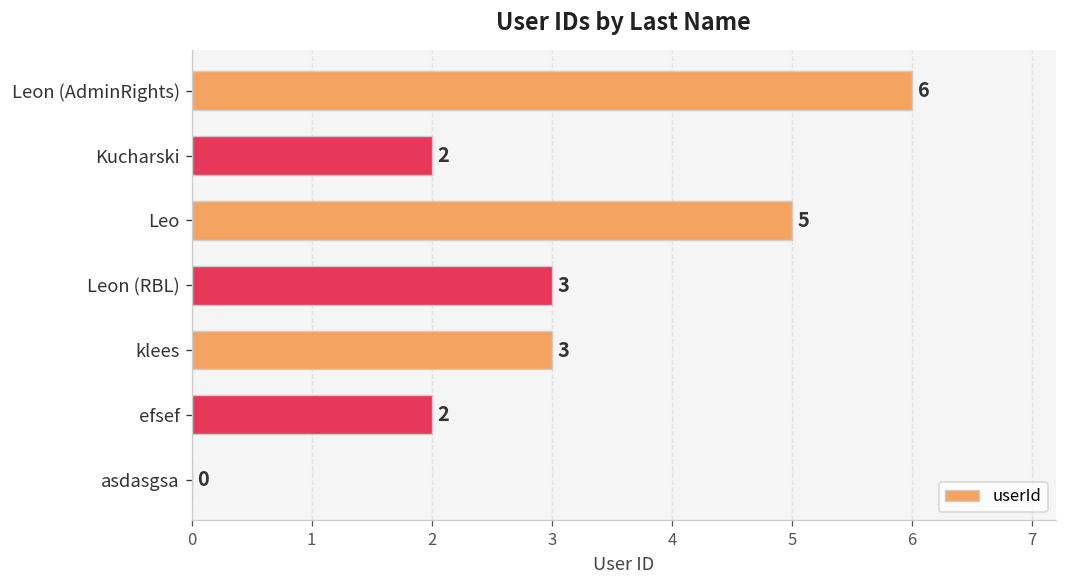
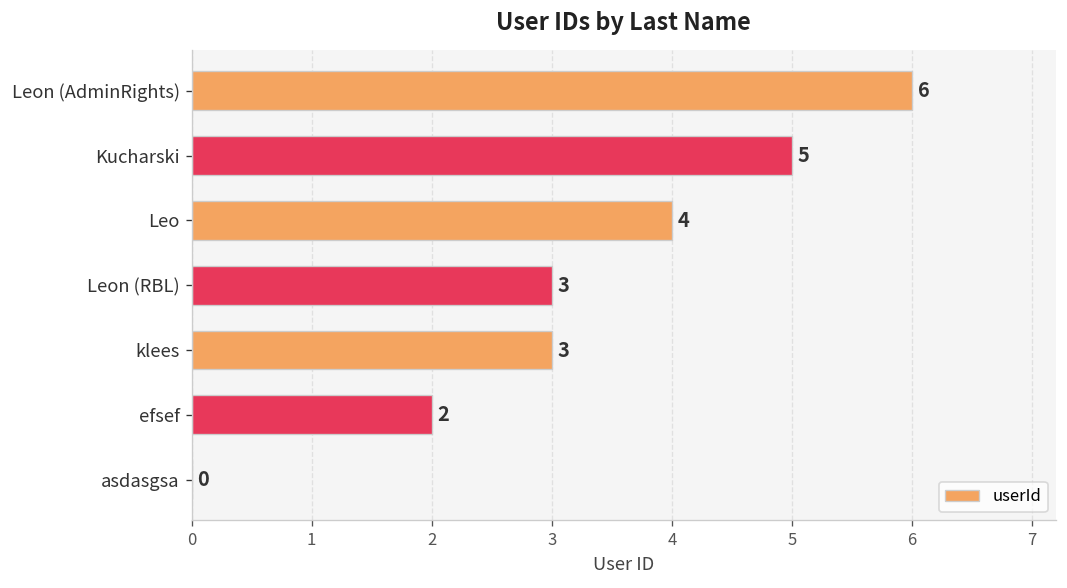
  {
    "Leon (AdminRights)": 6,
-   "Kucharski": 2,
-   "Leo": 5,
+   "Kucharski": 5,
+   "Leo": 4,
    "Leon (RBL)": 3,
    "klees": 3,
    "efsef": 2,
    "asdasgsa": 0
  }
